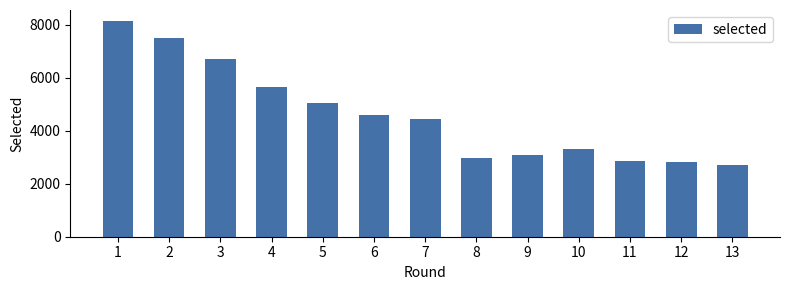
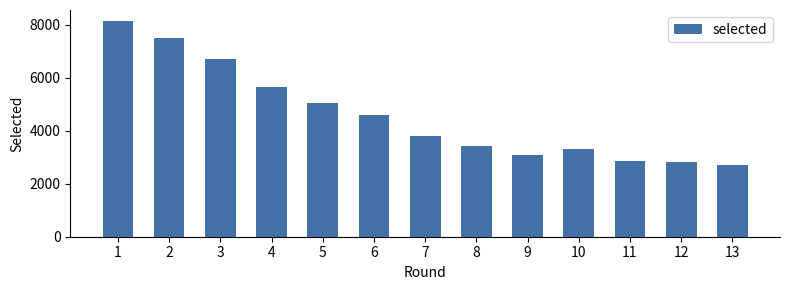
  {
    "1": 8100,
    "2": 7500,
    "3": 6700,
    "4": 5600,
    "5": 5000,
    "6": 4600,
-   "7": 4400,
-   "8": 3000,
+   "7": 3800,
+   "8": 3400,
    "9": 3100,
    "10": 3300,
    "11": 2800,
    "12": 2800,
    "13": 2700
  }
